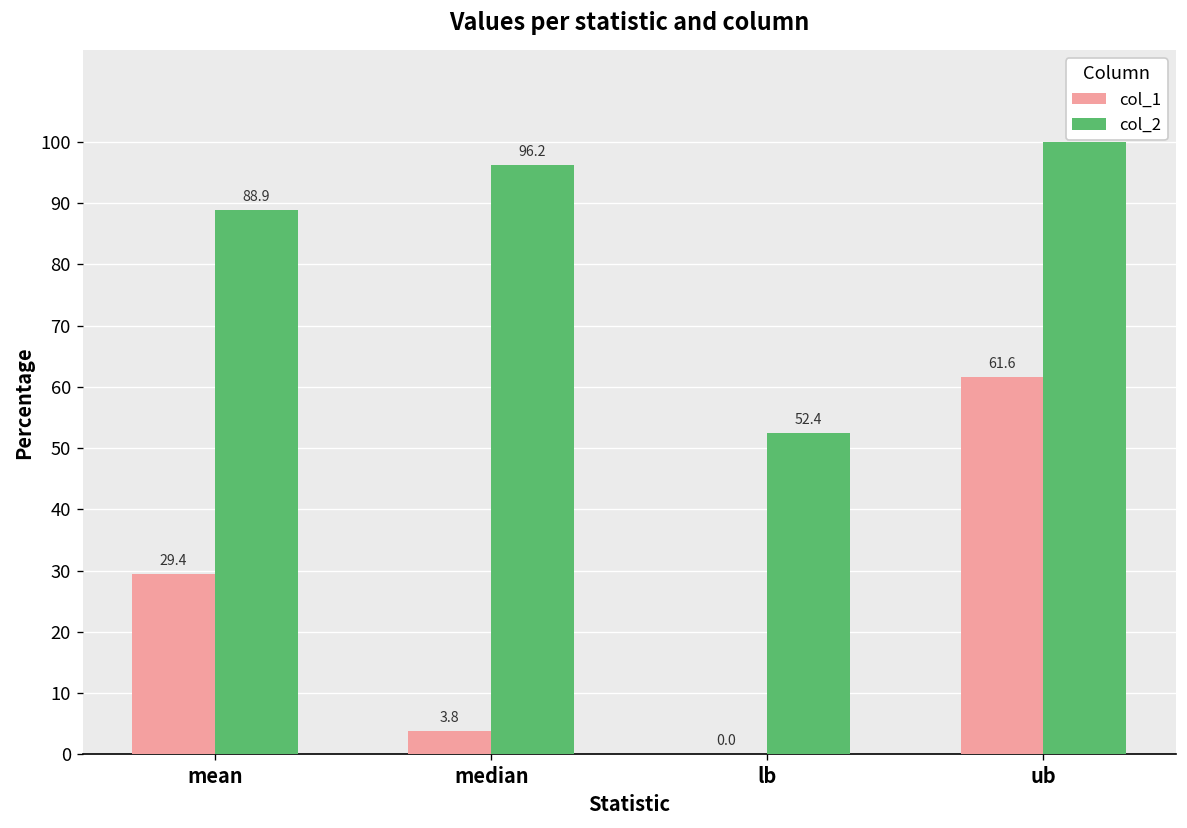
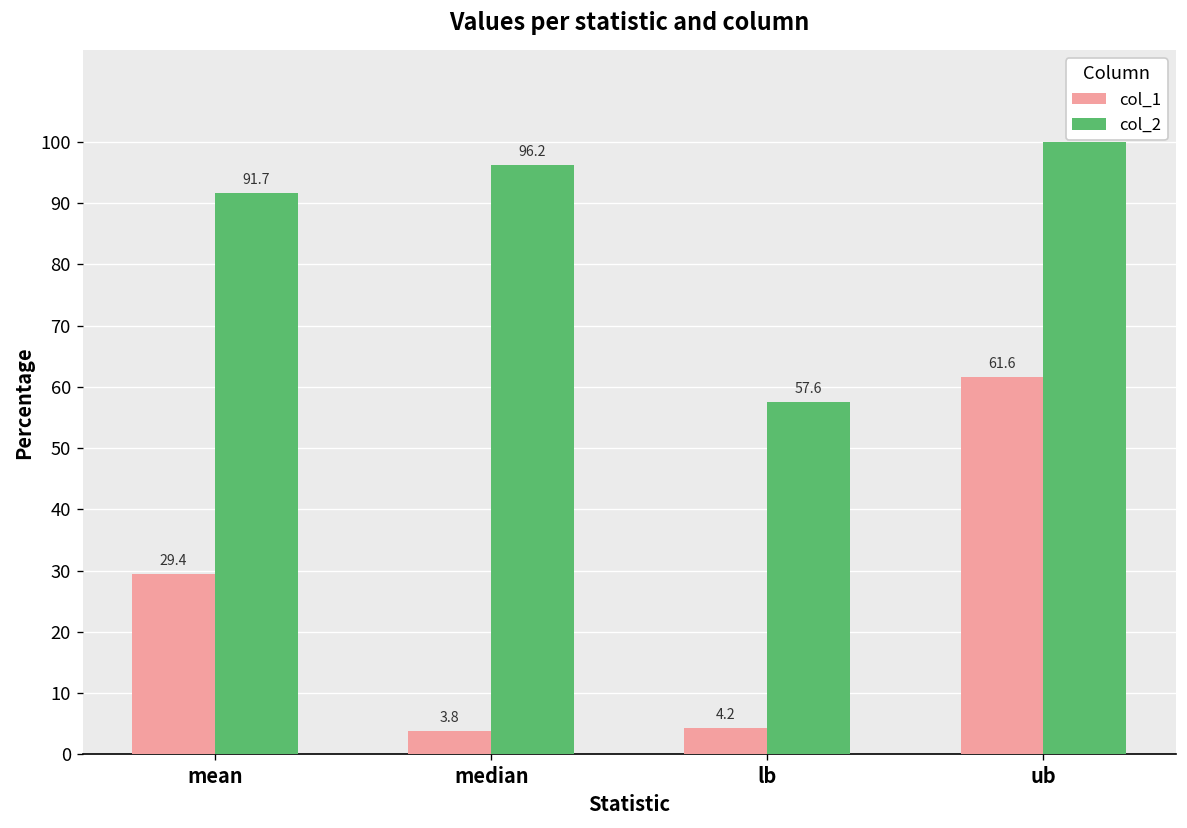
  {
    "col_1": {
      "mean": 29.4,
      "median": 3.8,
-     "lb": 0.0,
+     "lb": 4.2,
      "ub": 61.6
    },
    "col_2": {
-     "mean": 88.9,
+     "mean": 91.7,
      "median": 96.2,
-     "lb": 52.4
+     "lb": 57.6
    }
  }
